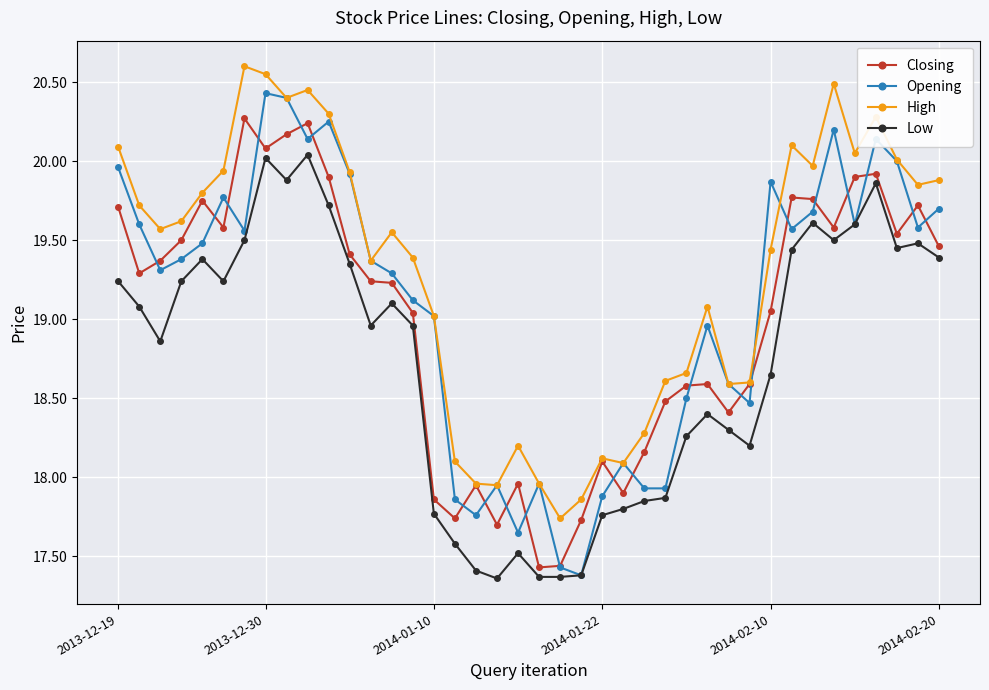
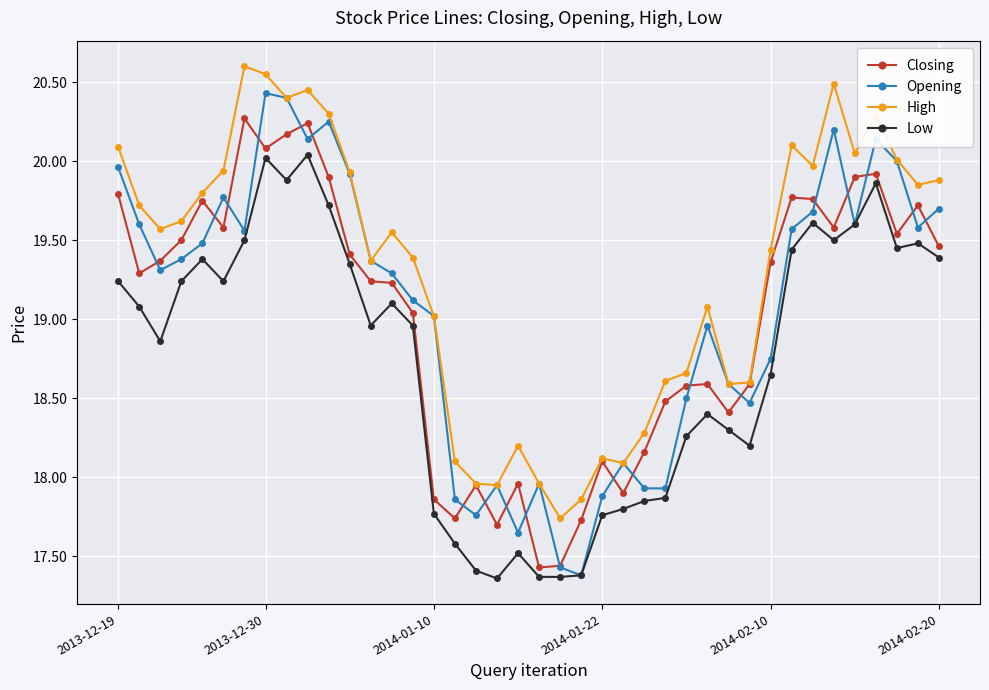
  {
    "Closing": {
-     "2013-12-19": 19.71,
+     "2013-12-19": 19.79,
      "2013-12-30": 20.08,
      "2014-01-10": 17.86,
      "2014-01-22": 18.10,
-     "2014-02-10": 19.05,
+     "2014-02-10": 19.36,
      "2014-02-20": 19.46
    },
    "Opening": {
      "2013-12-19": 19.96,
      "2013-12-30": 20.43,
      "2014-01-22": 17.88,
-     "2014-02-10": 19.87,
+     "2014-02-10": 18.75,
      "2014-02-20": 19.70
    },
    "High": {
      "2013-12-19": 20.09,
      "2013-12-30": 20.55,
      "2014-01-22": 18.12,
      "2014-02-10": 19.44,
      "2014-02-20": 19.88
    },
    "Low": {
      "2013-12-19": 19.24,
      "2013-12-30": 20.02,
      "2014-01-10": 17.77,
      "2014-01-22": 17.76,
      "2014-02-10": 18.65,
      "2014-02-20": 19.39
    }
  }
